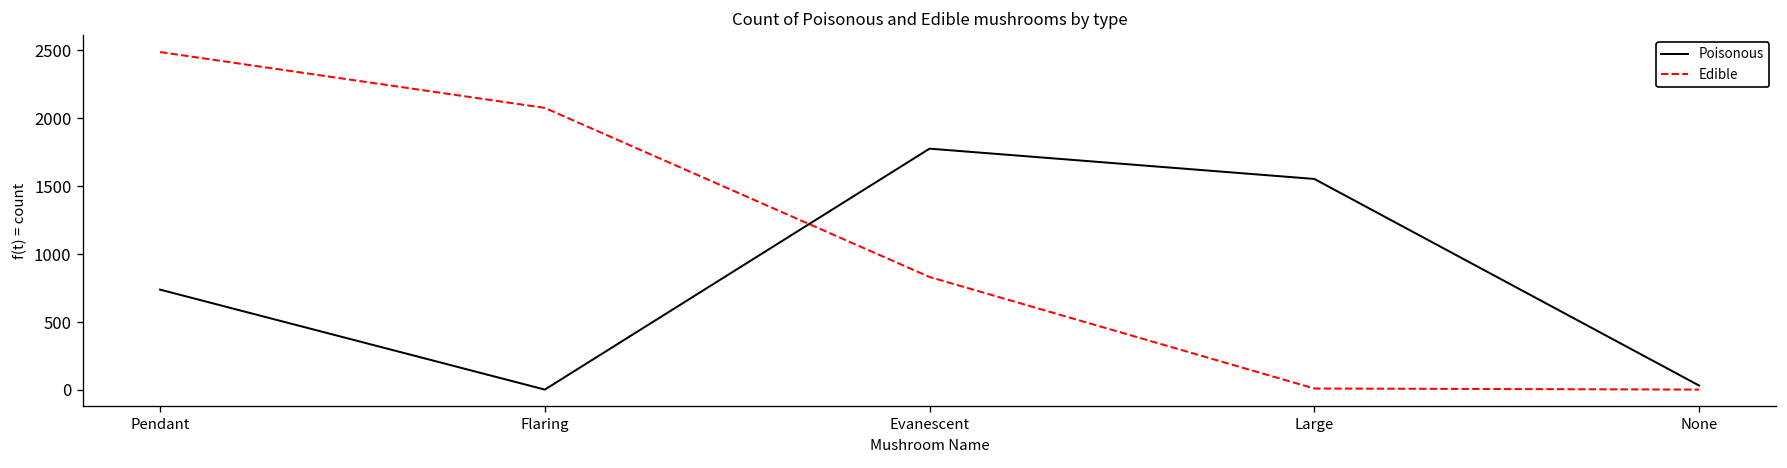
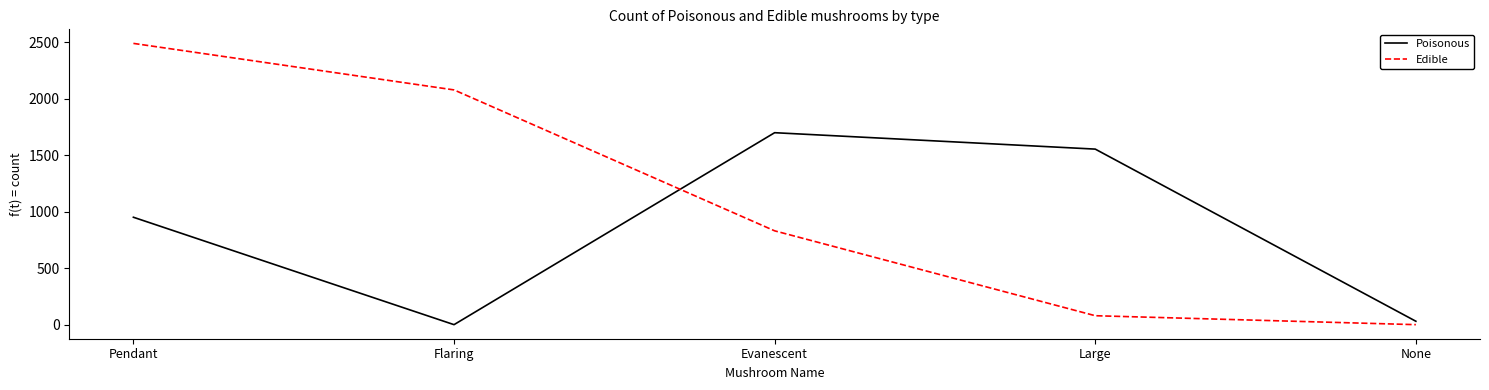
  {
    "Poisonous": {
-     "Pendant": 740,
+     "Pendant": 950,
      "Flaring": 0,
-     "Evanescent": 1780,
+     "Evanescent": 1700,
      "Large": 1550,
      "None": 30
    },
    "Edible": {
      "Pendant": 2490,
      "Flaring": 2080,
      "Evanescent": 830,
-     "Large": 10,
+     "Large": 80,
      "None": 0
    }
  }
